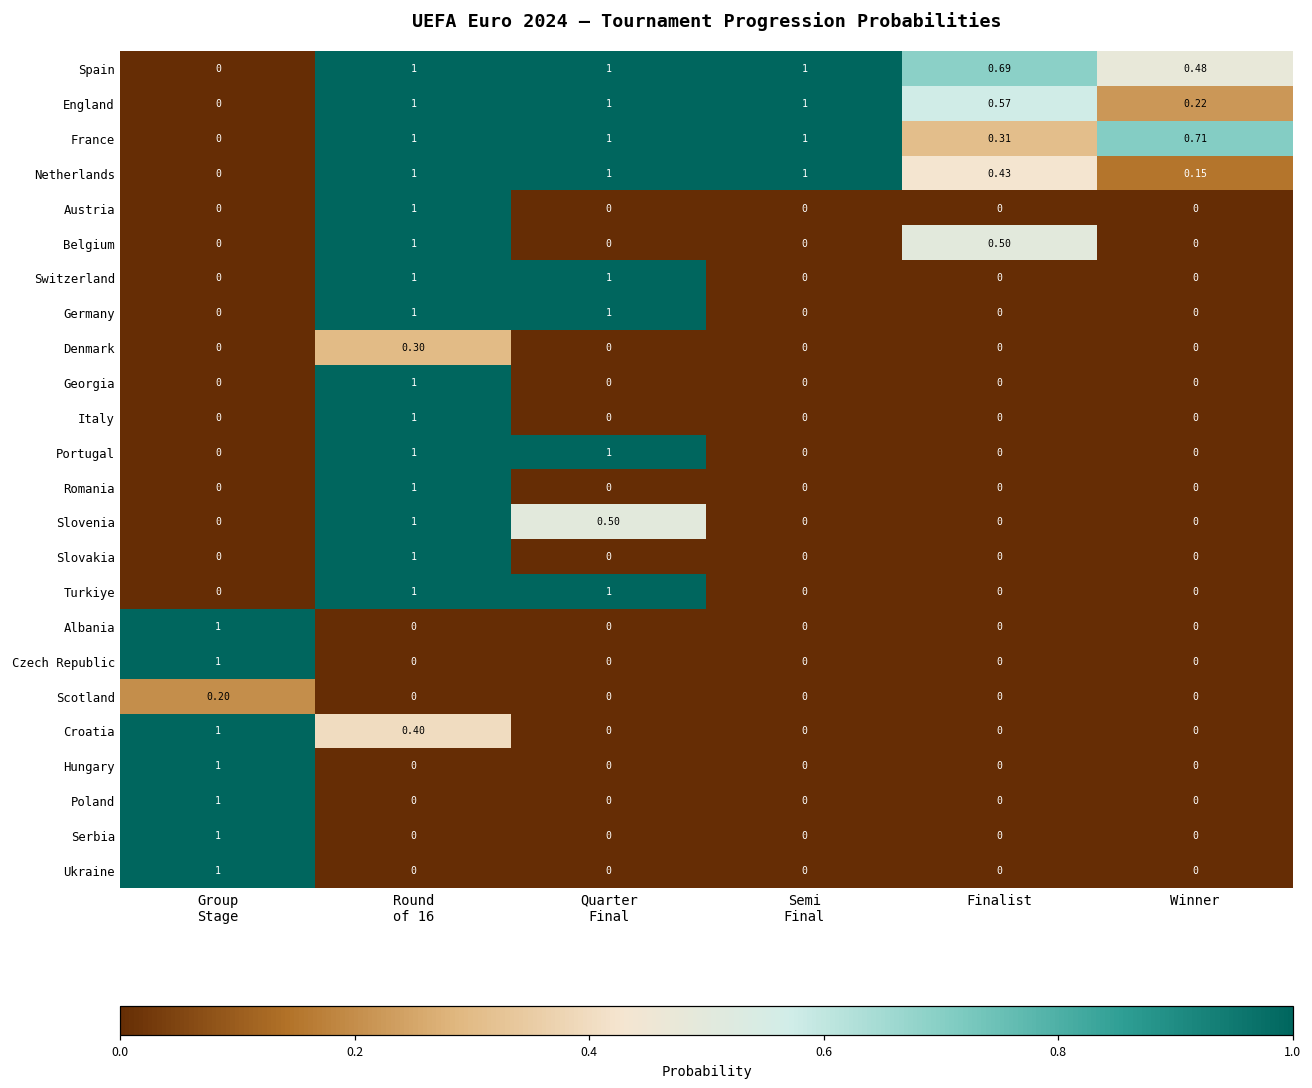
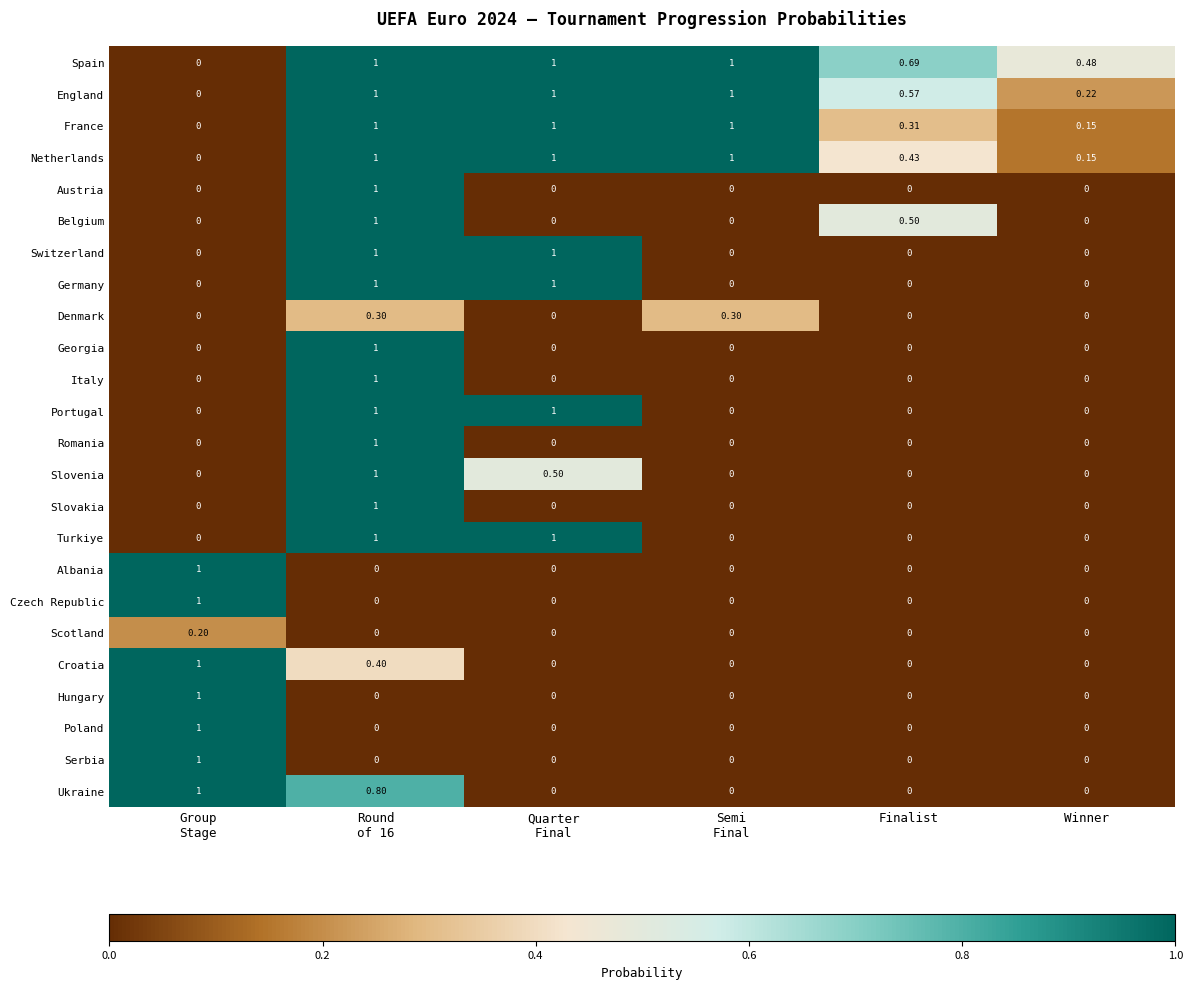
  {
    "Spain": {
      "Group Stage": 0,
      "Round of 16": 1,
      "Quarter Final": 1,
      "Semi Final": 1,
      "Finalist": 0.69,
      "Winner": 0.48
    },
    "England": {
      "Group Stage": 0,
      "Round of 16": 1,
      "Quarter Final": 1,
      "Semi Final": 1,
      "Finalist": 0.57,
      "Winner": 0.22
    },
    "France": {
      "Group Stage": 0,
      "Round of 16": 1,
      "Quarter Final": 1,
      "Semi Final": 1,
      "Finalist": 0.31,
-     "Winner": 0.71
+     "Winner": 0.15
    },
    "Netherlands": {
      "Group Stage": 0,
      "Round of 16": 1,
      "Quarter Final": 1,
      "Semi Final": 1,
      "Finalist": 0.43,
      "Winner": 0.15
    },
    "Austria": {
      "Group Stage": 0,
      "Round of 16": 1,
      "Quarter Final": 0,
      "Semi Final": 0,
      "Finalist": 0,
      "Winner": 0
    },
    "Belgium": {
      "Group Stage": 0,
      "Round of 16": 1,
      "Quarter Final": 0,
      "Semi Final": 0,
      "Finalist": 0.50,
      "Winner": 0
    },
    "Switzerland": {
      "Group Stage": 0,
      "Round of 16": 1,
      "Quarter Final": 1,
      "Semi Final": 0,
      "Finalist": 0,
      "Winner": 0
    },
    "Germany": {
      "Group Stage": 0,
      "Round of 16": 1,
      "Quarter Final": 1,
      "Semi Final": 0,
      "Finalist": 0,
      "Winner": 0
    },
    "Denmark": {
      "Group Stage": 0,
      "Round of 16": 0.30,
      "Quarter Final": 0,
-     "Semi Final": 0,
+     "Semi Final": 0.30,
      "Finalist": 0,
      "Winner": 0
    },
    "Georgia": {
      "Group Stage": 0,
      "Round of 16": 1,
      "Quarter Final": 0,
      "Semi Final": 0,
      "Finalist": 0,
      "Winner": 0
    },
    "Italy": {
      "Group Stage": 0,
      "Round of 16": 1,
      "Quarter Final": 0,
      "Semi Final": 0,
      "Finalist": 0,
      "Winner": 0
    },
    "Portugal": {
      "Group Stage": 0,
      "Round of 16": 1,
      "Quarter Final": 1,
      "Semi Final": 0,
      "Finalist": 0,
      "Winner": 0
    },
    "Romania": {
      "Group Stage": 0,
      "Round of 16": 1,
      "Quarter Final": 0,
      "Semi Final": 0,
      "Finalist": 0,
      "Winner": 0
    },
    "Slovenia": {
      "Group Stage": 0,
      "Round of 16": 1,
      "Quarter Final": 0.50,
      "Semi Final": 0,
      "Finalist": 0,
      "Winner": 0
    },
    "Slovakia": {
      "Group Stage": 0,
      "Round of 16": 1,
      "Quarter Final": 0,
      "Semi Final": 0,
      "Finalist": 0,
      "Winner": 0
    },
    "Turkiye": {
      "Group Stage": 0,
      "Round of 16": 1,
      "Quarter Final": 1,
      "Semi Final": 0,
      "Finalist": 0,
      "Winner": 0
    },
    "Albania": {
      "Group Stage": 1,
      "Round of 16": 0,
      "Quarter Final": 0,
      "Semi Final": 0,
      "Finalist": 0,
      "Winner": 0
    },
    "Czech Republic": {
      "Group Stage": 1,
      "Round of 16": 0,
      "Quarter Final": 0,
      "Semi Final": 0,
      "Finalist": 0,
      "Winner": 0
    },
    "Scotland": {
      "Group Stage": 0.20,
      "Round of 16": 0,
      "Quarter Final": 0,
      "Semi Final": 0,
      "Finalist": 0,
      "Winner": 0
    },
    "Croatia": {
      "Group Stage": 1,
      "Round of 16": 0.40,
      "Quarter Final": 0,
      "Semi Final": 0,
      "Finalist": 0,
      "Winner": 0
    },
    "Hungary": {
      "Group Stage": 1,
      "Round of 16": 0,
      "Quarter Final": 0,
      "Semi Final": 0,
      "Finalist": 0,
      "Winner": 0
    },
    "Poland": {
      "Group Stage": 1,
      "Round of 16": 0,
      "Quarter Final": 0,
      "Semi Final": 0,
      "Finalist": 0,
      "Winner": 0
    },
    "Serbia": {
      "Group Stage": 1,
      "Round of 16": 0,
      "Quarter Final": 0,
      "Semi Final": 0,
      "Finalist": 0,
      "Winner": 0
    },
    "Ukraine": {
      "Group Stage": 1,
-     "Round of 16": 0,
+     "Round of 16": 0.80,
      "Quarter Final": 0,
      "Semi Final": 0,
      "Finalist": 0,
      "Winner": 0
    }
  }
